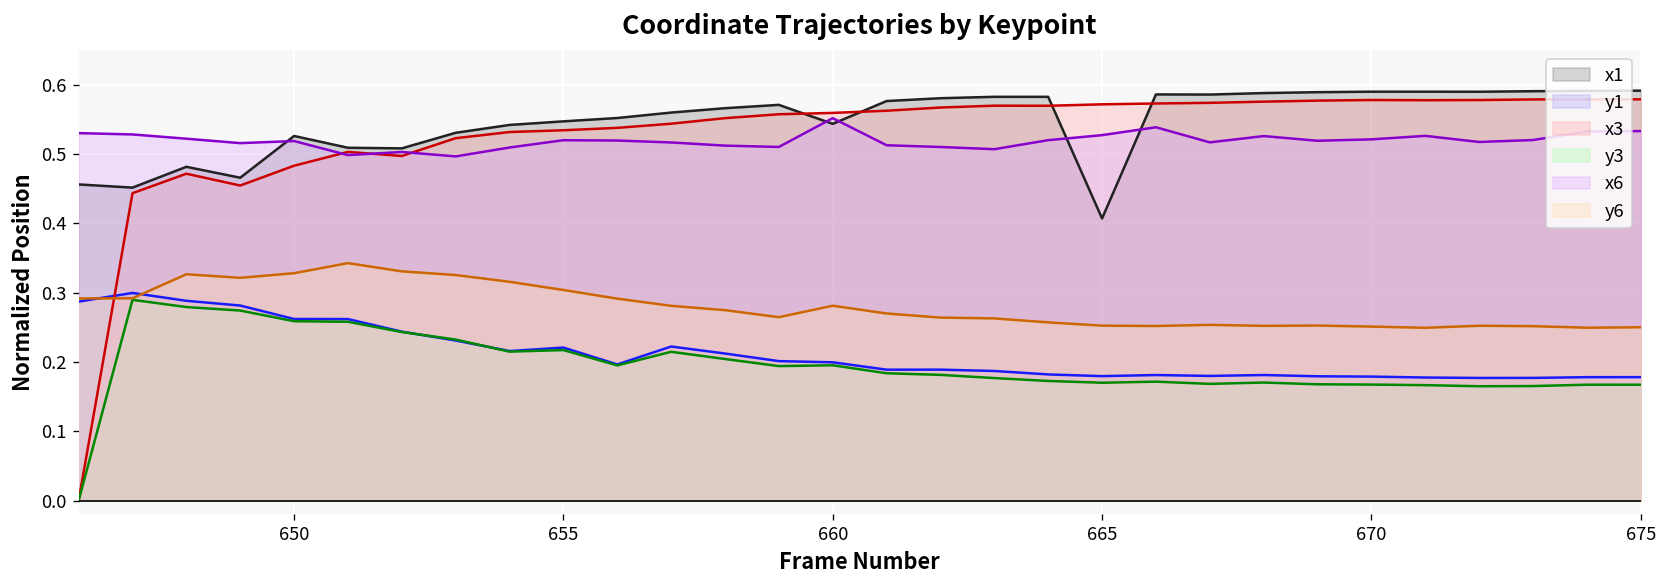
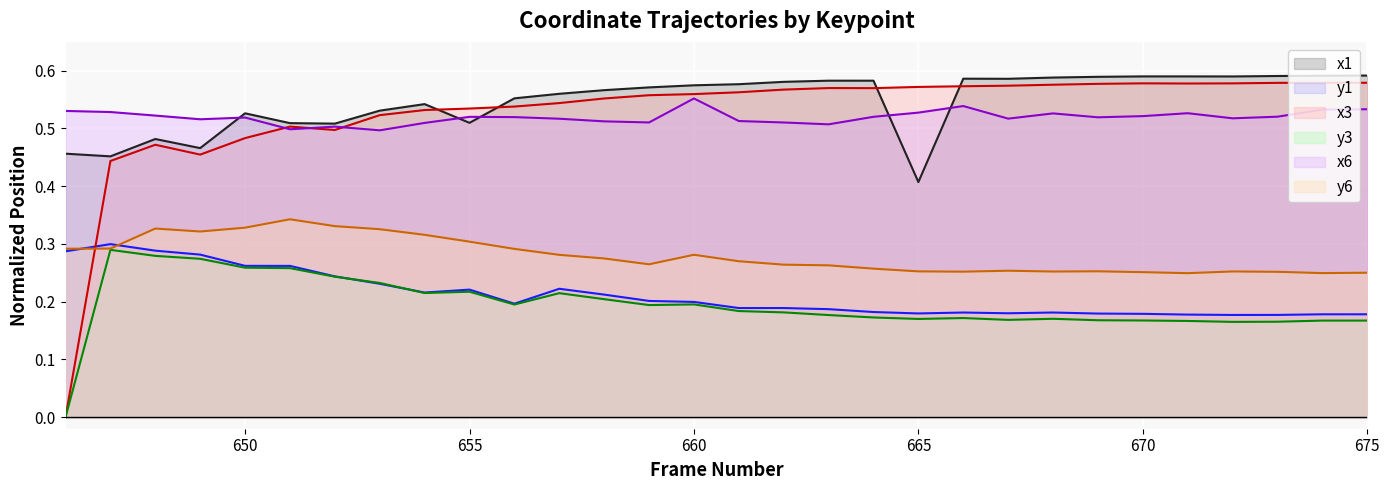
  {
    "x1": {
      "650": 0.53,
-     "655": 0.55,
-     "660": 0.54,
+     "655": 0.51,
+     "660": 0.57,
      "665": 0.41,
      "670": 0.59,
      "675": 0.59
    }
  }
